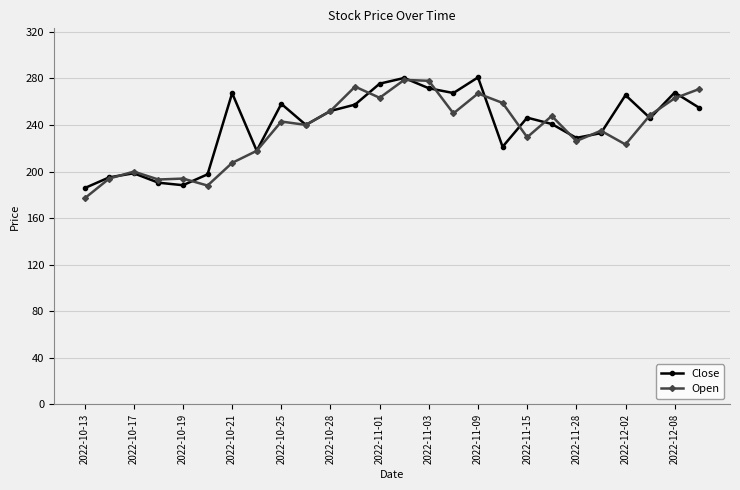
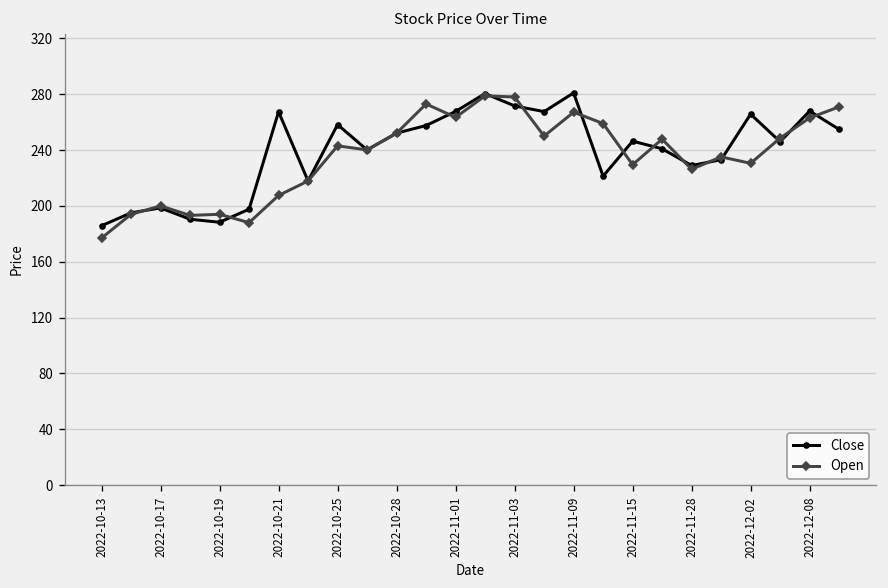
  {
    "Close": {
      "2022-10-13": 186,
      "2022-10-19": 188,
      "2022-10-21": 267,
      "2022-10-25": 258,
-     "2022-11-01": 276,
+     "2022-11-01": 268,
      "2022-11-03": 272,
      "2022-11-09": 281,
      "2022-11-15": 246,
      "2022-11-28": 229,
      "2022-12-02": 266,
      "2022-12-08": 268
    },
    "Open": {
      "2022-10-13": 177,
      "2022-10-19": 194,
      "2022-10-21": 208,
      "2022-10-25": 243,
      "2022-11-01": 263,
      "2022-11-03": 278,
      "2022-11-09": 267,
      "2022-11-15": 230,
      "2022-11-28": 226,
-     "2022-12-02": 223,
+     "2022-12-02": 231,
      "2022-12-08": 263
    }
  }
